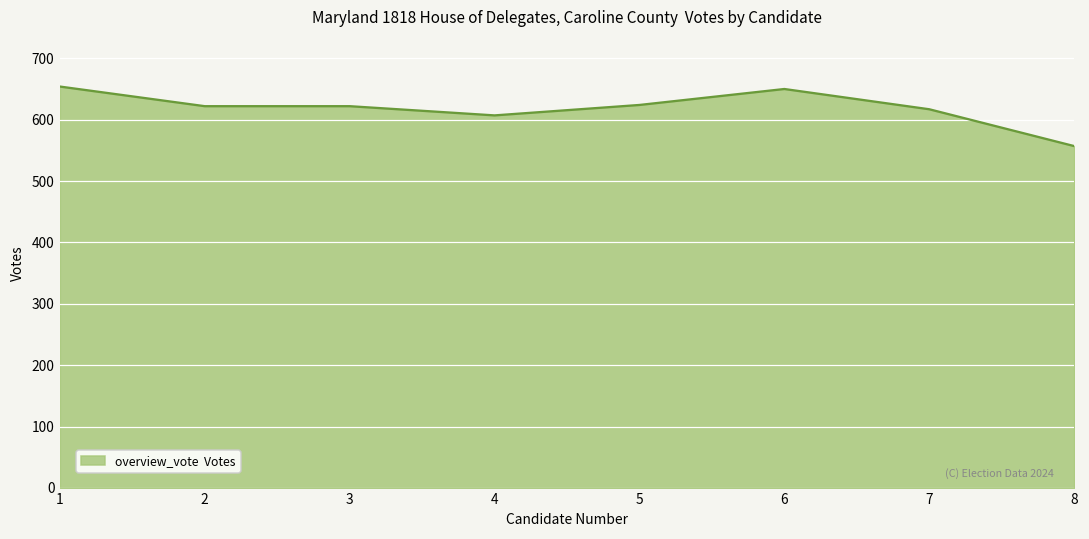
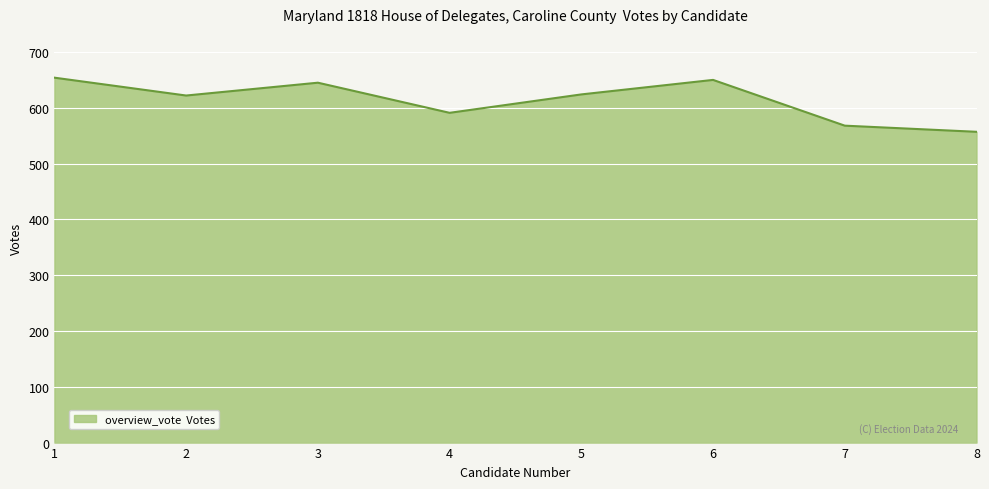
  {
    "1": 650,
    "2": 620,
-   "3": 620,
-   "4": 610,
+   "3": 650,
+   "4": 590,
    "5": 620,
    "6": 650,
-   "7": 620,
+   "7": 570,
    "8": 560
  }
